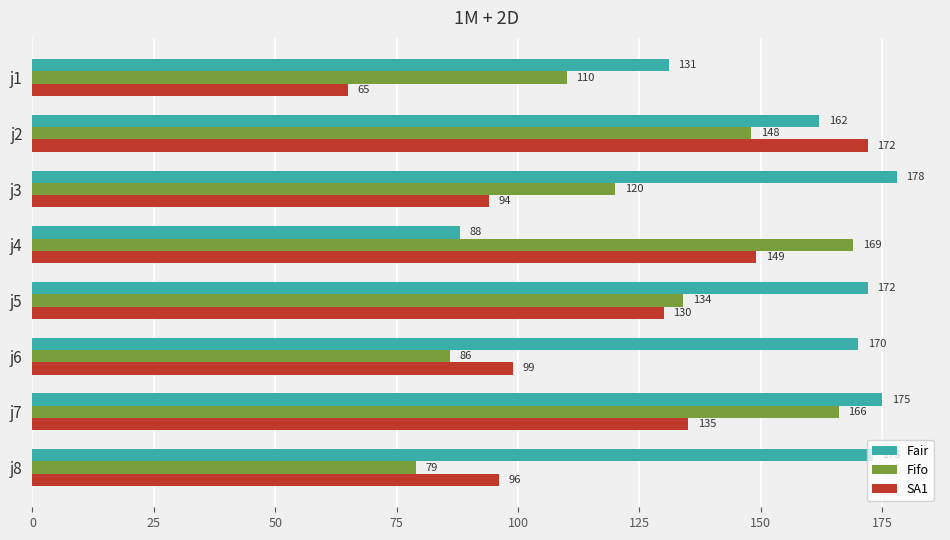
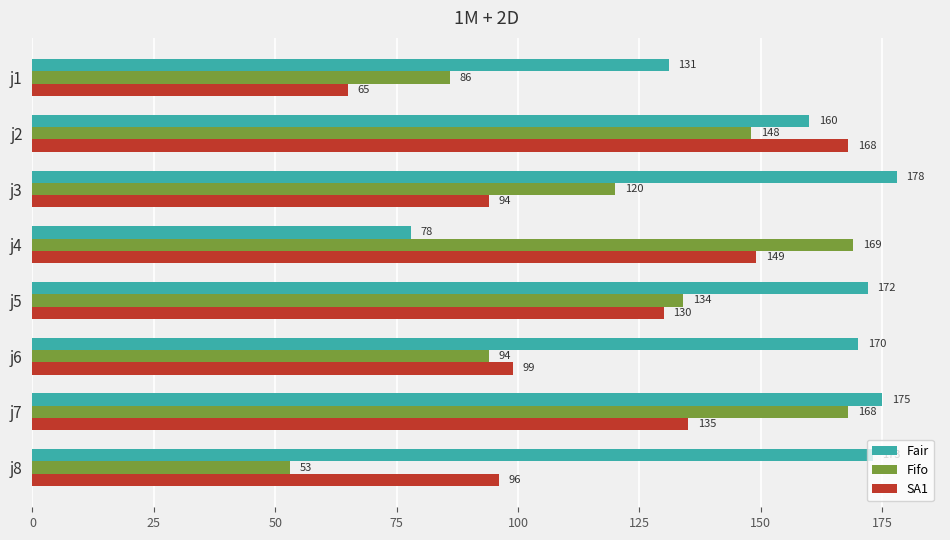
  {
    "Fair": {
      "j1": 131,
-     "j2": 162,
+     "j2": 160,
      "j3": 178,
-     "j4": 88,
+     "j4": 78,
      "j5": 172,
      "j6": 170,
      "j7": 175
    },
    "Fifo": {
-     "j1": 110,
+     "j1": 86,
      "j2": 148,
      "j3": 120,
      "j4": 169,
      "j5": 134,
-     "j6": 86,
-     "j7": 166,
-     "j8": 79
+     "j6": 94,
+     "j7": 168,
+     "j8": 53
    },
    "SA1": {
      "j1": 65,
-     "j2": 172,
+     "j2": 168,
      "j3": 94,
      "j4": 149,
      "j5": 130,
      "j6": 99,
      "j7": 135,
      "j8": 96
    }
  }
